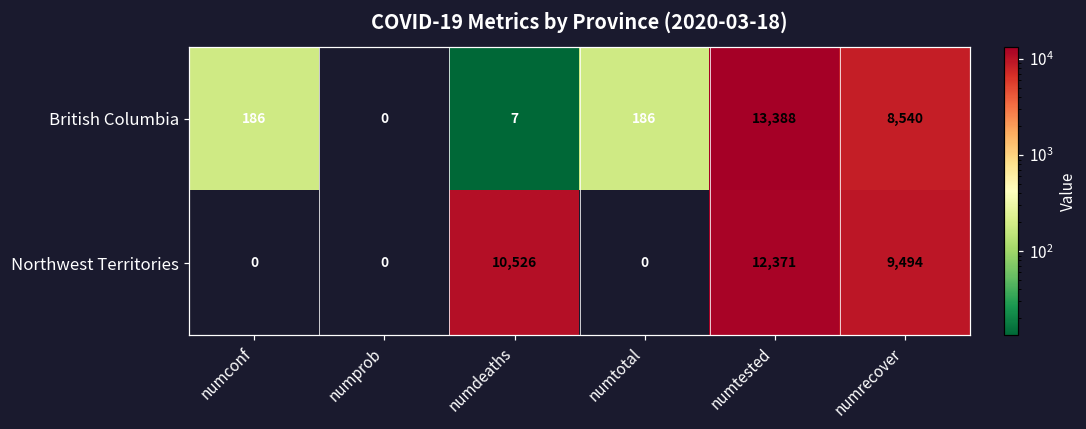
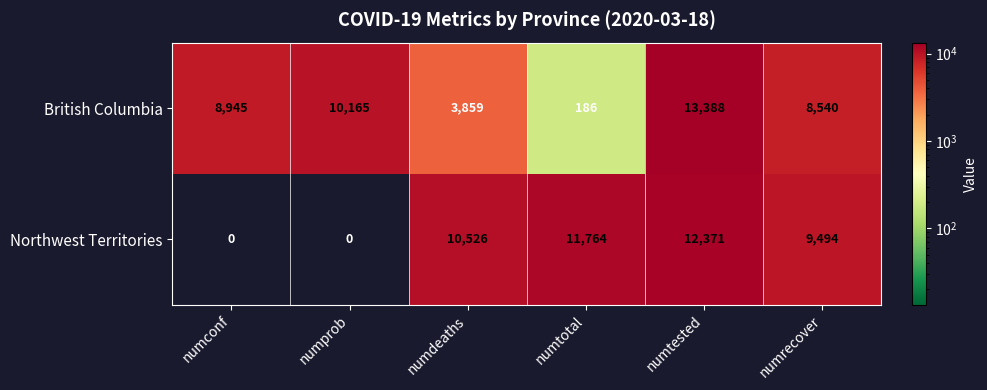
  {
    "British Columbia": {
-     "numconf": "186",
-     "numprob": "0",
-     "numdeaths": "7",
+     "numconf": "8,945",
+     "numprob": "10,165",
+     "numdeaths": "3,859",
      "numtotal": "186",
      "numtested": "13,388",
      "numrecover": "8,540"
    },
    "Northwest Territories": {
      "numconf": "0",
      "numprob": "0",
      "numdeaths": "10,526",
-     "numtotal": "0",
+     "numtotal": "11,764",
      "numtested": "12,371",
      "numrecover": "9,494"
    }
  }
